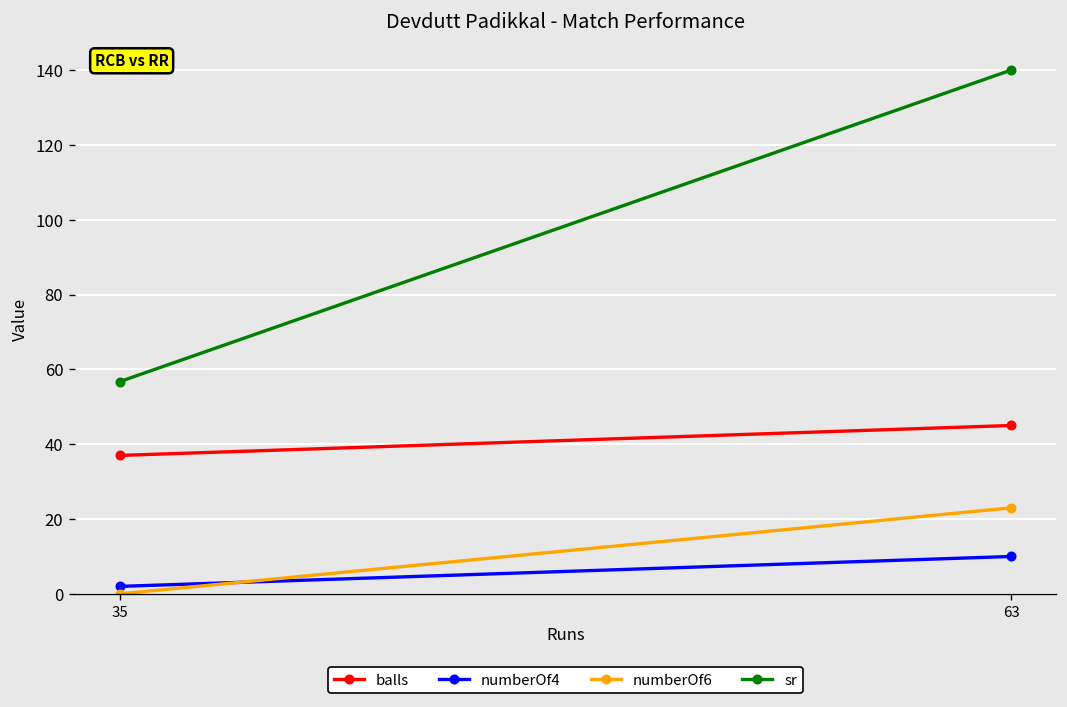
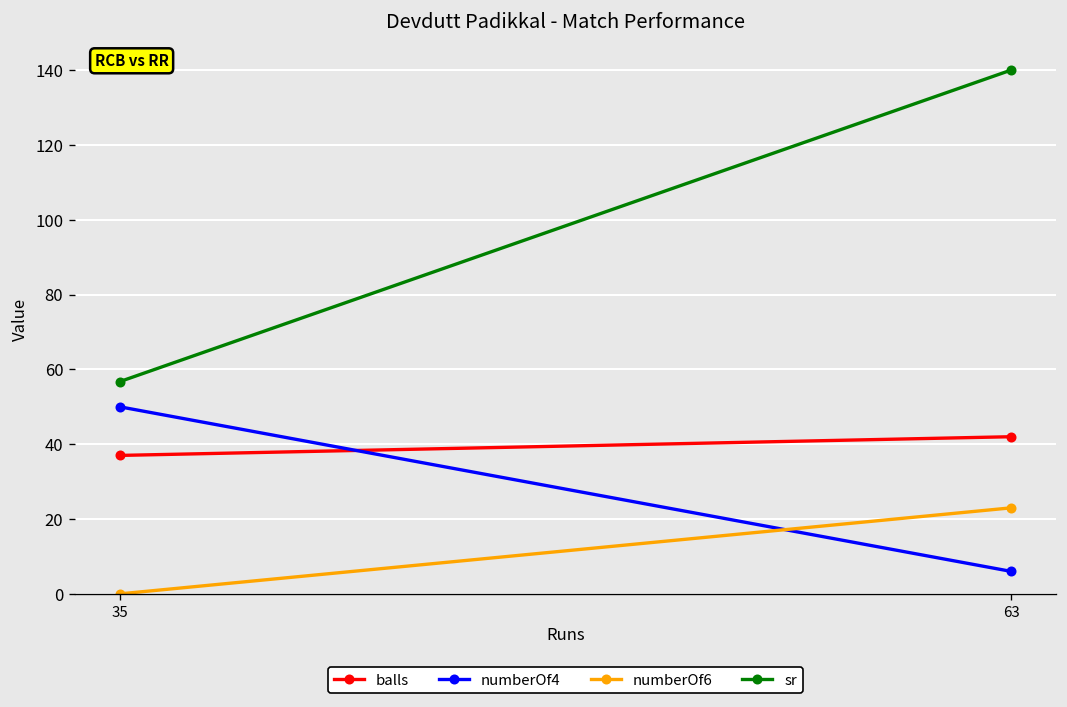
  {
    "balls": {
      "35": 37,
-     "63": 45
+     "63": 42
    },
    "numberOf4": {
-     "35": 2,
-     "63": 10
+     "35": 50,
+     "63": 6
    },
    "numberOf6": {
      "35": 0,
      "63": 23
    },
    "sr": {
      "35": 57,
      "63": 140
    }
  }
